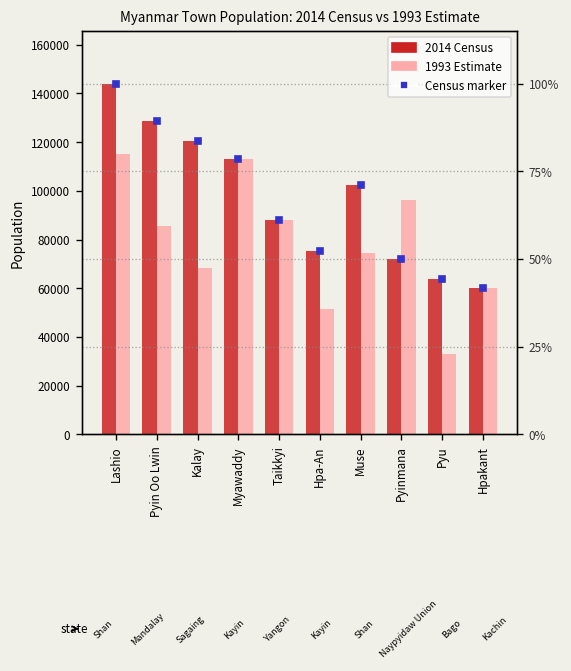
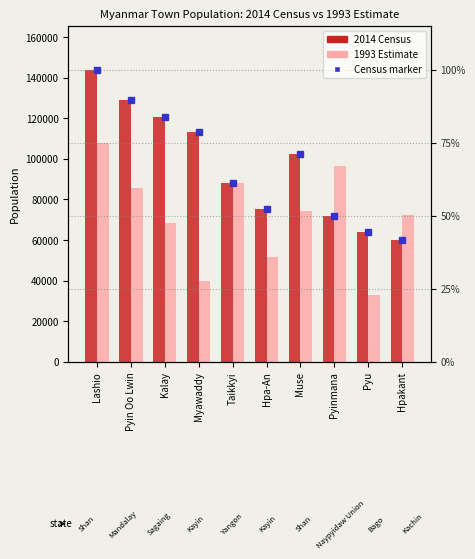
  {
    "2014 Census": {
      "Lashio": 144000,
      "Pyin Oo Lwin": 129000,
      "Kalay": 121000,
      "Myawaddy": 113000,
      "Taikkyi": 88000,
      "Hpa-An": 75000,
      "Muse": 102000,
      "Pyinmana": 72000,
      "Pyu": 64000,
      "Hpakant": 60000
    },
    "1993 Estimate": {
-     "Lashio": 115000,
+     "Lashio": 108000,
      "Pyin Oo Lwin": 86000,
      "Kalay": 68000,
-     "Myawaddy": 113000,
+     "Myawaddy": 40000,
      "Taikkyi": 88000,
      "Hpa-An": 52000,
      "Muse": 74000,
      "Pyinmana": 96000,
      "Pyu": 33000,
-     "Hpakant": 60000
+     "Hpakant": 73000
    }
  }
